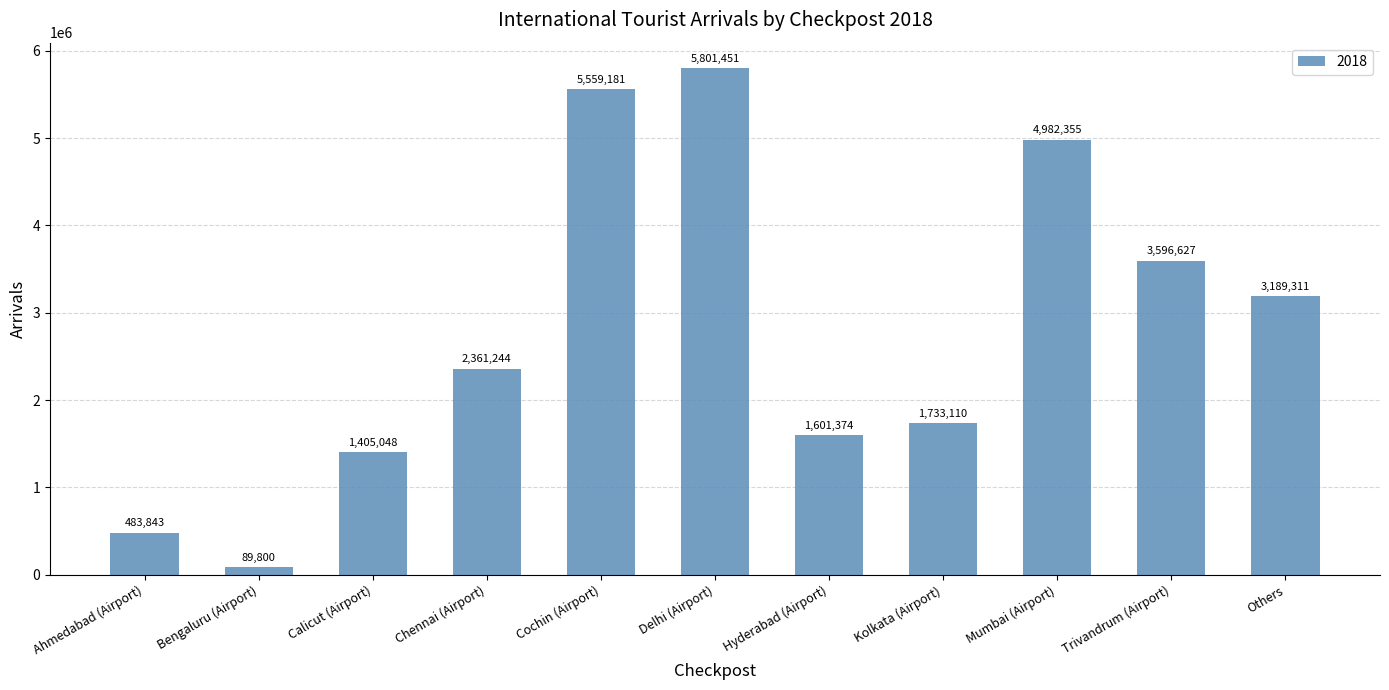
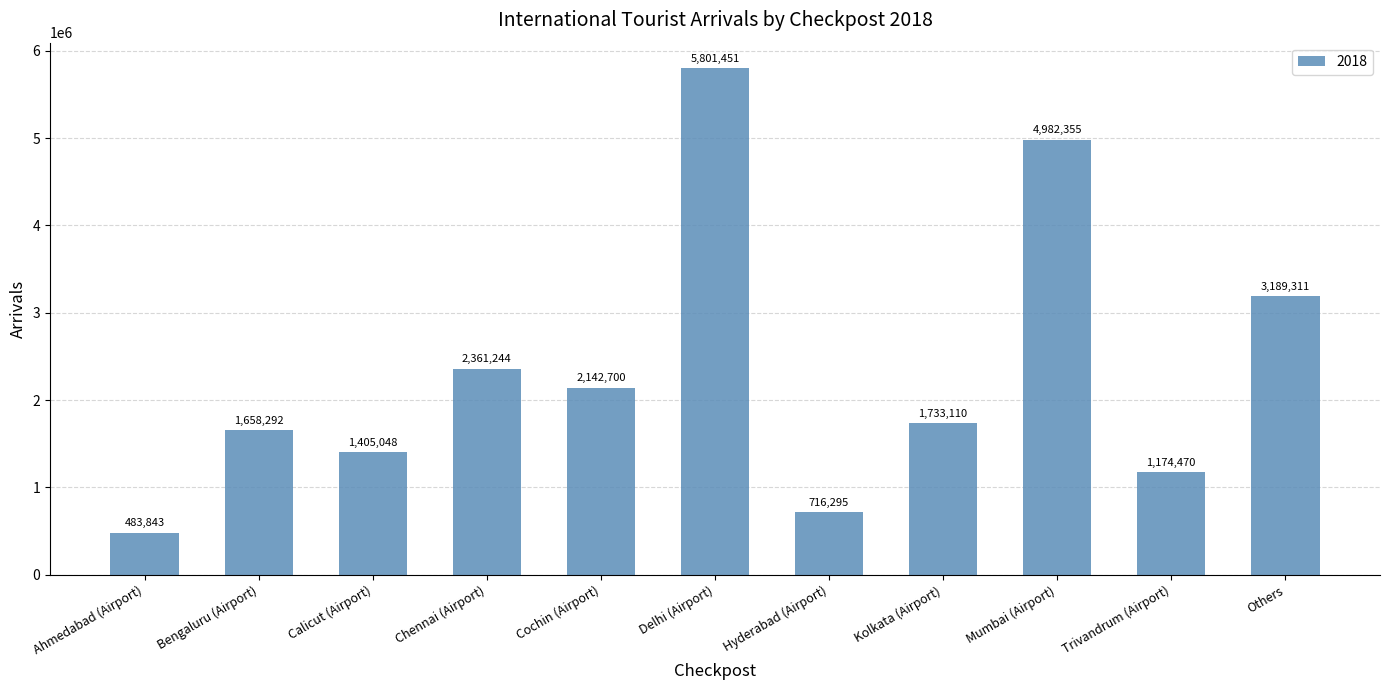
  {
    "Ahmedabad (Airport)": "483,843",
-   "Bengaluru (Airport)": "89,800",
+   "Bengaluru (Airport)": "1,658,292",
    "Calicut (Airport)": "1,405,048",
    "Chennai (Airport)": "2,361,244",
-   "Cochin (Airport)": "5,559,181",
+   "Cochin (Airport)": "2,142,700",
    "Delhi (Airport)": "5,801,451",
-   "Hyderabad (Airport)": "1,601,374",
+   "Hyderabad (Airport)": "716,295",
    "Kolkata (Airport)": "1,733,110",
    "Mumbai (Airport)": "4,982,355",
-   "Trivandrum (Airport)": "3,596,627",
+   "Trivandrum (Airport)": "1,174,470",
    "Others": "3,189,311"
  }
